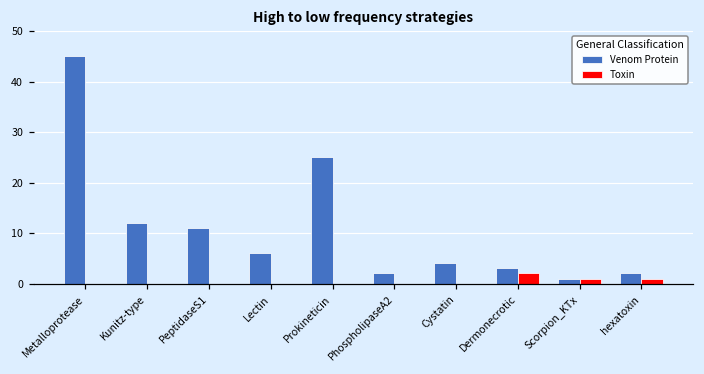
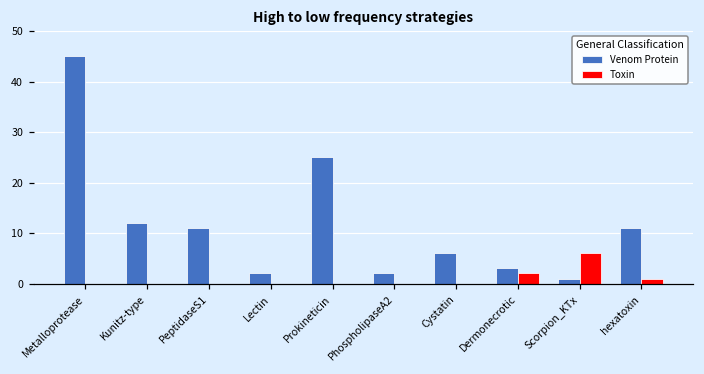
  {
    "Venom Protein": {
      "Metalloprotease": 45,
      "Kunitz-type": 12,
      "PeptidaseS1": 11,
-     "Lectin": 6,
+     "Lectin": 2,
      "Prokineticin": 25,
      "PhospholipaseA2": 2,
-     "Cystatin": 4,
+     "Cystatin": 6,
      "Dermonecrotic": 3,
      "Scorpion_KTx": 1,
-     "hexatoxin": 2
+     "hexatoxin": 11
    },
    "Toxin": {
      "Metalloprotease": 0,
      "Kunitz-type": 0,
      "PeptidaseS1": 0,
      "Lectin": 0,
      "Prokineticin": 0,
      "PhospholipaseA2": 0,
      "Cystatin": 0,
      "Dermonecrotic": 2,
-     "Scorpion_KTx": 1,
+     "Scorpion_KTx": 6,
      "hexatoxin": 1
    }
  }
